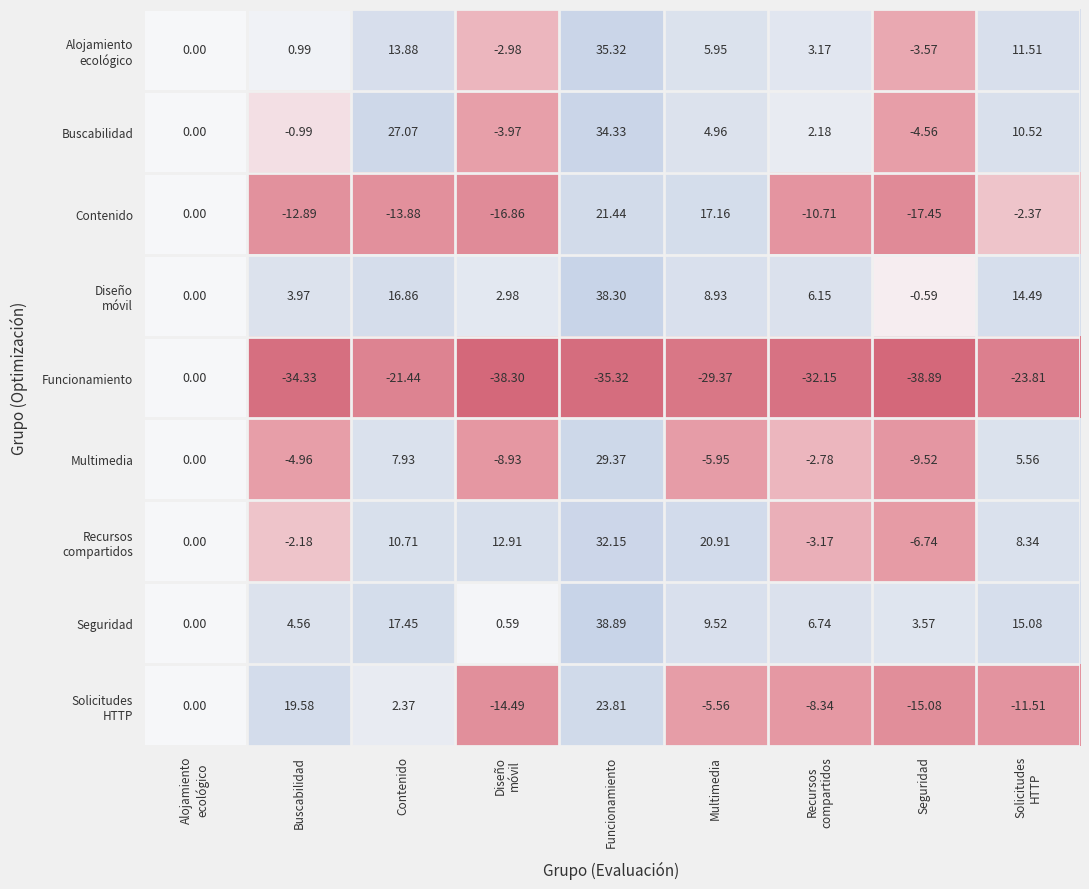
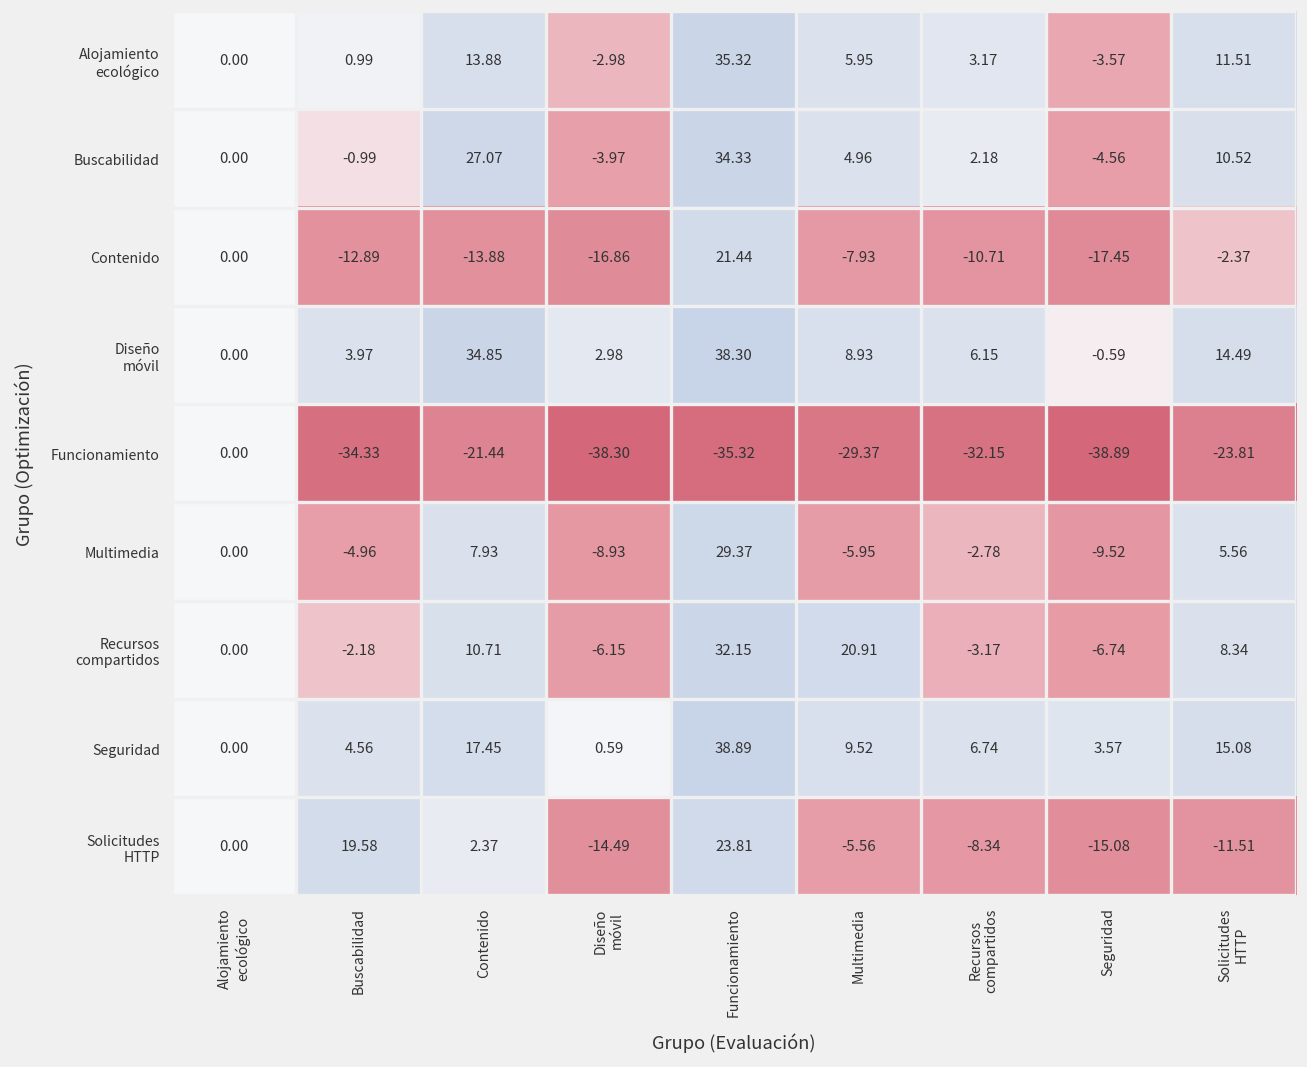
  {
    "Alojamiento ecológico": {
      "Alojamiento ecológico": 0.00,
      "Buscabilidad": 0.99,
      "Contenido": 13.88,
      "Diseño móvil": -2.98,
      "Funcionamiento": 35.32,
      "Multimedia": 5.95,
      "Recursos compartidos": 3.17,
      "Seguridad": -3.57,
      "Solicitudes HTTP": 11.51
    },
    "Buscabilidad": {
      "Alojamiento ecológico": 0.00,
      "Buscabilidad": -0.99,
      "Contenido": 27.07,
      "Diseño móvil": -3.97,
      "Funcionamiento": 34.33,
      "Multimedia": 4.96,
      "Recursos compartidos": 2.18,
      "Seguridad": -4.56,
      "Solicitudes HTTP": 10.52
    },
    "Contenido": {
      "Alojamiento ecológico": 0.00,
      "Buscabilidad": -12.89,
      "Contenido": -13.88,
      "Diseño móvil": -16.86,
      "Funcionamiento": 21.44,
-     "Multimedia": 17.16,
+     "Multimedia": -7.93,
      "Recursos compartidos": -10.71,
      "Seguridad": -17.45,
      "Solicitudes HTTP": -2.37
    },
    "Diseño móvil": {
      "Alojamiento ecológico": 0.00,
      "Buscabilidad": 3.97,
-     "Contenido": 16.86,
+     "Contenido": 34.85,
      "Diseño móvil": 2.98,
      "Funcionamiento": 38.30,
      "Multimedia": 8.93,
      "Recursos compartidos": 6.15,
      "Seguridad": -0.59,
      "Solicitudes HTTP": 14.49
    },
    "Funcionamiento": {
      "Alojamiento ecológico": 0.00,
      "Buscabilidad": -34.33,
      "Contenido": -21.44,
      "Diseño móvil": -38.30,
      "Funcionamiento": -35.32,
      "Multimedia": -29.37,
      "Recursos compartidos": -32.15,
      "Seguridad": -38.89,
      "Solicitudes HTTP": -23.81
    },
    "Multimedia": {
      "Alojamiento ecológico": 0.00,
      "Buscabilidad": -4.96,
      "Contenido": 7.93,
      "Diseño móvil": -8.93,
      "Funcionamiento": 29.37,
      "Multimedia": -5.95,
      "Recursos compartidos": -2.78,
      "Seguridad": -9.52,
      "Solicitudes HTTP": 5.56
    },
    "Recursos compartidos": {
      "Alojamiento ecológico": 0.00,
      "Buscabilidad": -2.18,
      "Contenido": 10.71,
-     "Diseño móvil": 12.91,
+     "Diseño móvil": -6.15,
      "Funcionamiento": 32.15,
      "Multimedia": 20.91,
      "Recursos compartidos": -3.17,
      "Seguridad": -6.74,
      "Solicitudes HTTP": 8.34
    },
    "Seguridad": {
      "Alojamiento ecológico": 0.00,
      "Buscabilidad": 4.56,
      "Contenido": 17.45,
      "Diseño móvil": 0.59,
      "Funcionamiento": 38.89,
      "Multimedia": 9.52,
      "Recursos compartidos": 6.74,
      "Seguridad": 3.57,
      "Solicitudes HTTP": 15.08
    },
    "Solicitudes HTTP": {
      "Alojamiento ecológico": 0.00,
      "Buscabilidad": 19.58,
      "Contenido": 2.37,
      "Diseño móvil": -14.49,
      "Funcionamiento": 23.81,
      "Multimedia": -5.56,
      "Recursos compartidos": -8.34,
      "Seguridad": -15.08,
      "Solicitudes HTTP": -11.51
    }
  }
